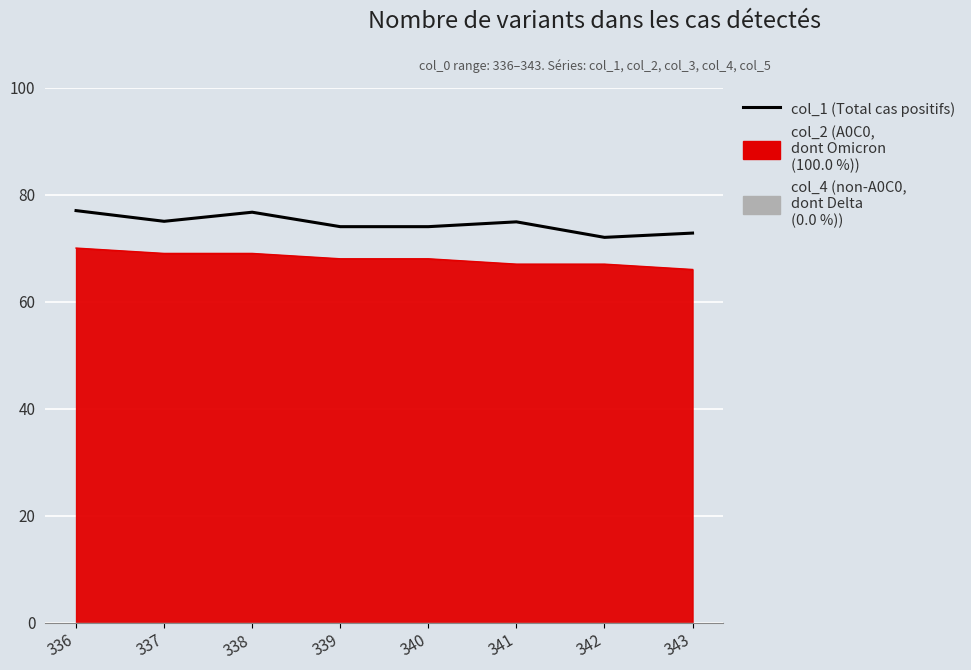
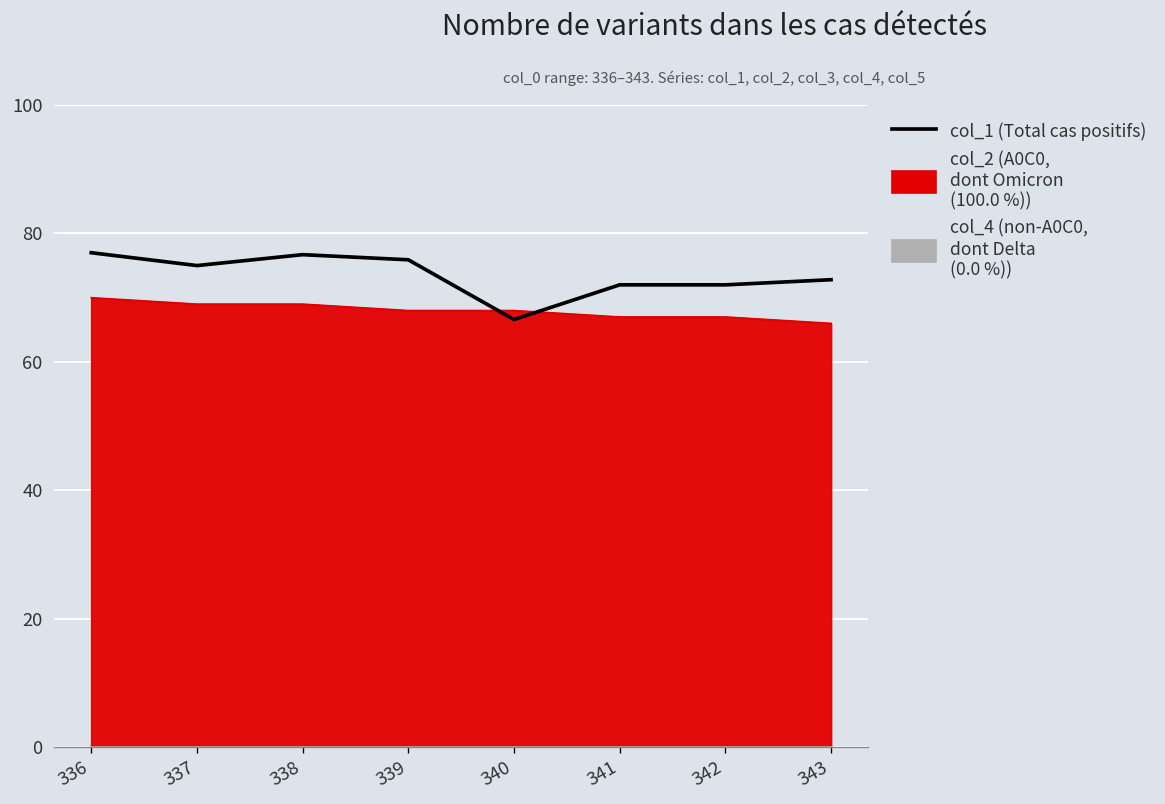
  {
    "col_1 (Total cas positifs)": {
      "336": 77,
      "337": 75,
      "338": 77,
-     "339": 74,
-     "340": 74,
-     "341": 75,
+     "339": 76,
+     "340": 67,
+     "341": 72,
      "342": 72,
      "343": 73
    }
  }
